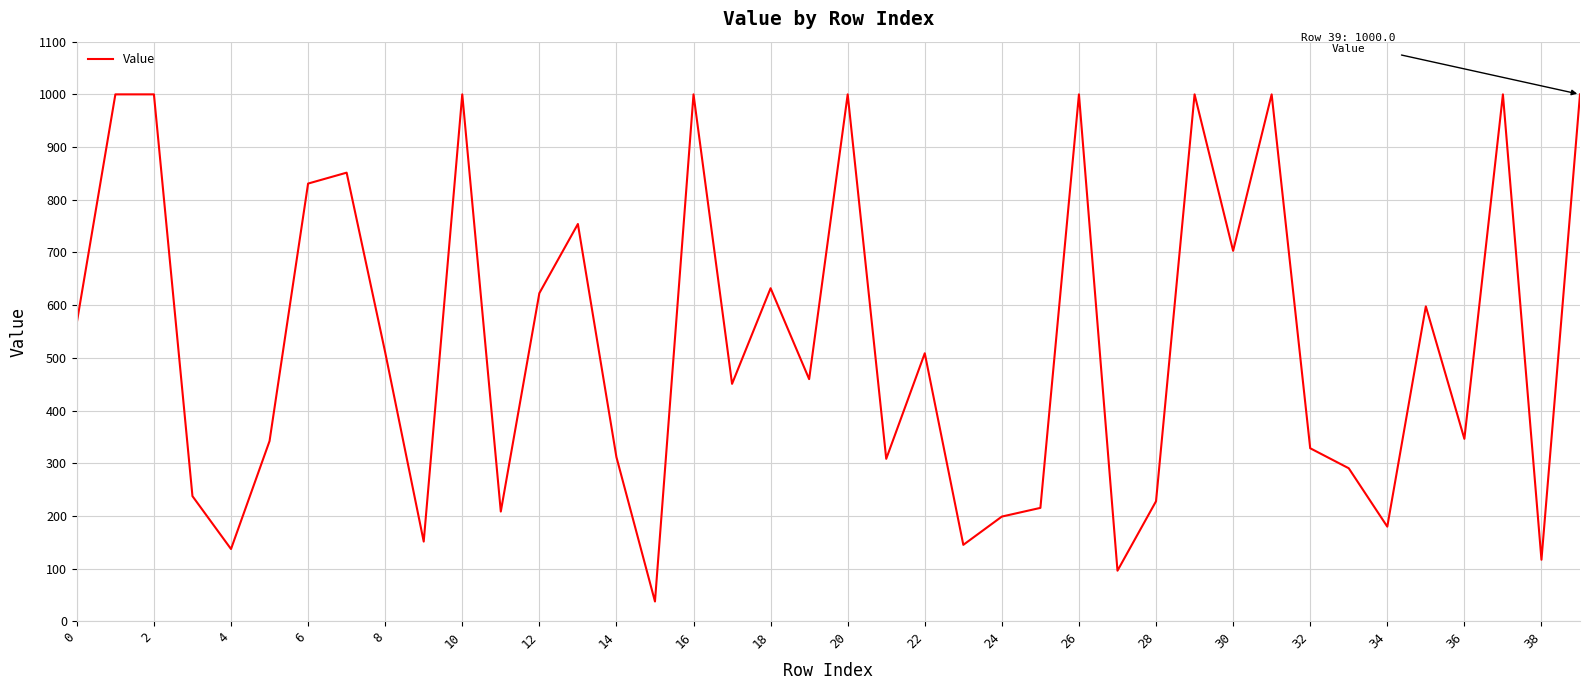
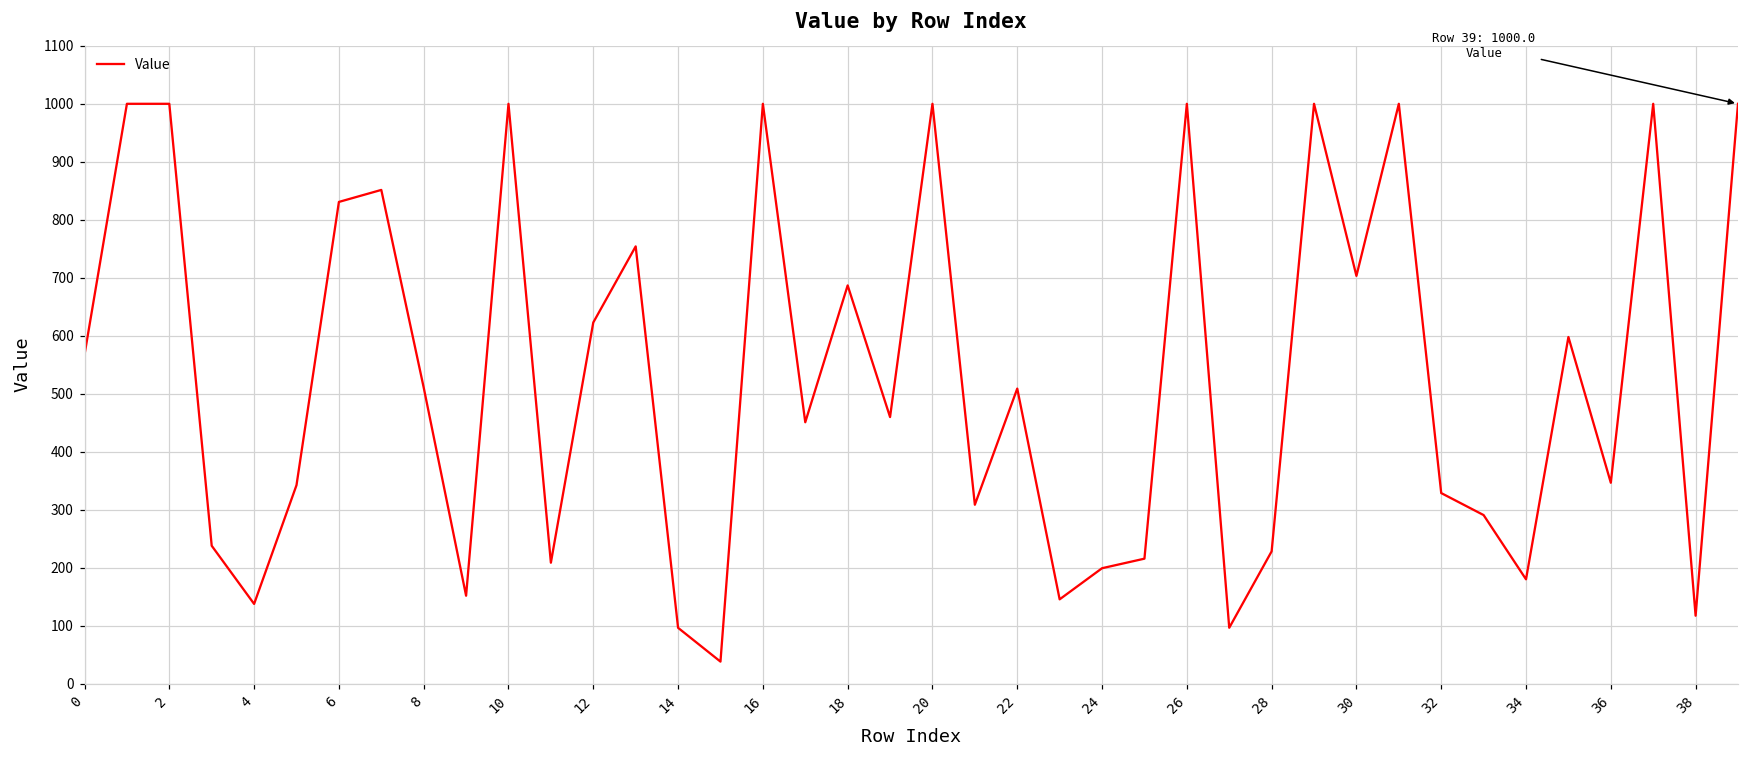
  {
    "0": 570,
    "2": 1000,
    "4": 140,
    "6": 830,
    "8": 510,
    "10": 1000,
    "12": 620,
-   "14": 310,
+   "14": 100,
    "16": 1000,
-   "18": 630,
+   "18": 690,
    "20": 1000,
    "22": 510,
    "24": 200,
    "26": 1000,
    "28": 230,
    "30": 700,
    "32": 330,
    "34": 180,
    "36": 350,
    "38": 120
  }
